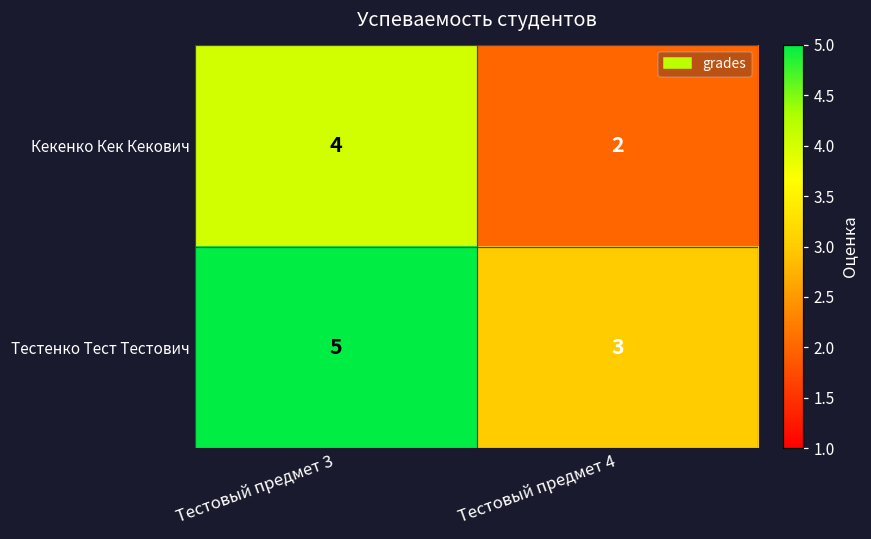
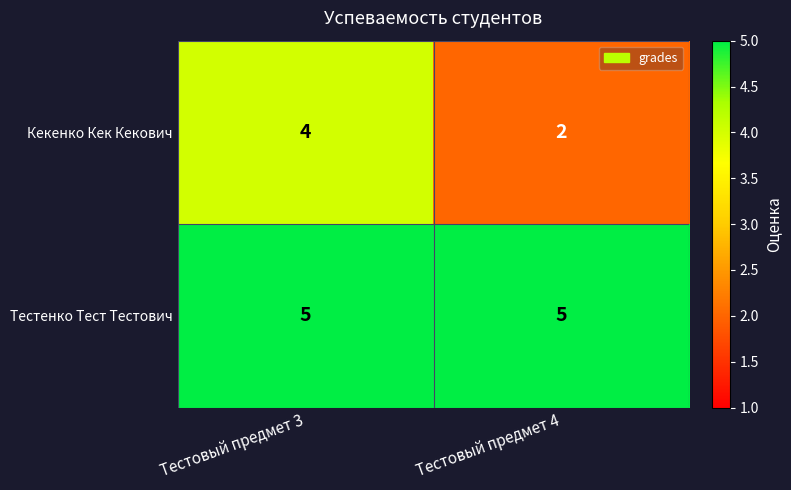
  {
    "Кекенко Кек Кекович": {
      "Тестовый предмет 3": 4,
      "Тестовый предмет 4": 2
    },
    "Тестенко Тест Тестович": {
      "Тестовый предмет 3": 5,
-     "Тестовый предмет 4": 3
+     "Тестовый предмет 4": 5
    }
  }
